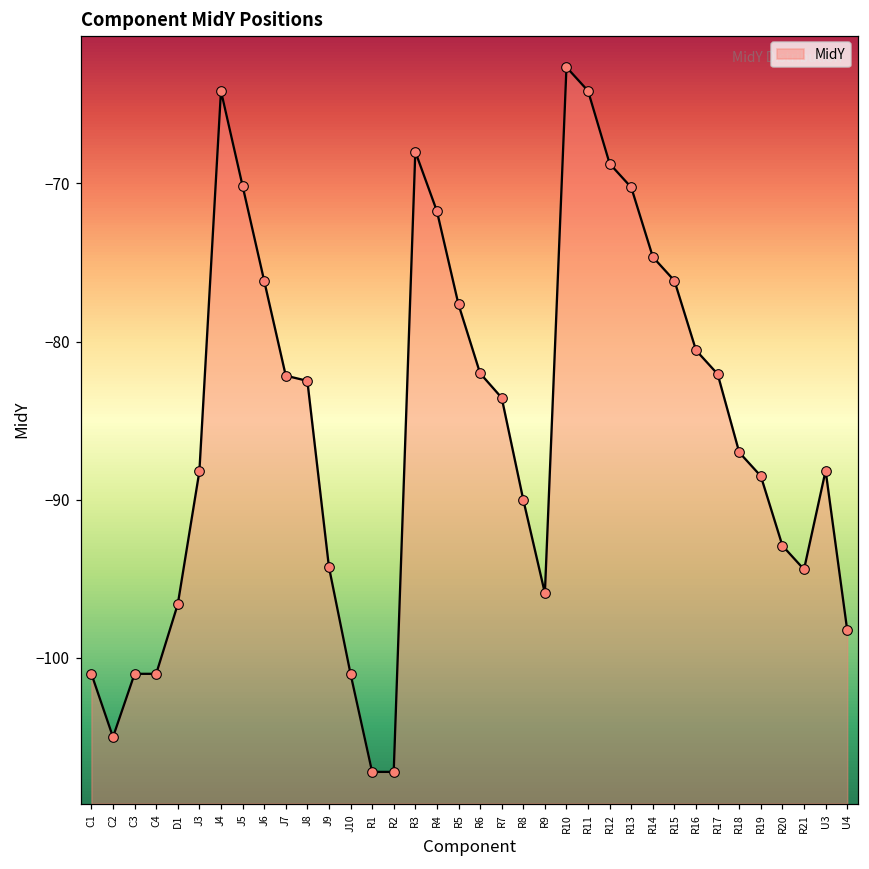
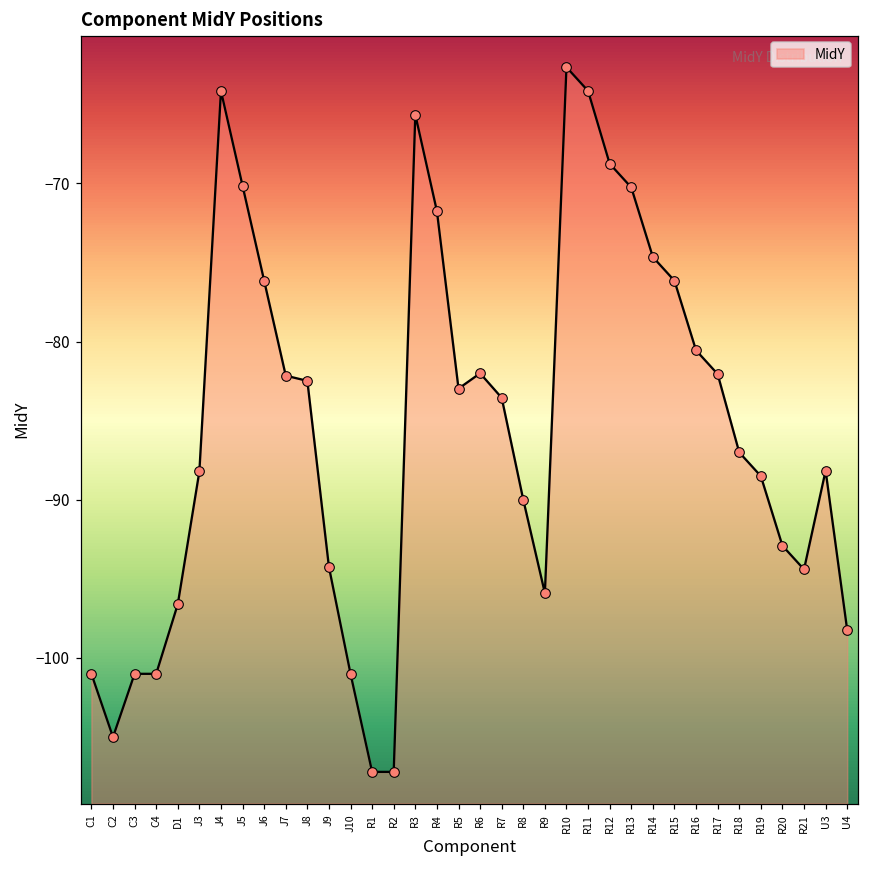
  {
    "C1": -101.0,
    "C2": -105.0,
    "C3": -101.0,
    "C4": -101.0,
    "D1": -96.6,
    "J3": -88.2,
    "J4": -64.2,
    "J5": -70.2,
    "J6": -76.2,
    "J7": -82.2,
    "J8": -82.5,
    "J9": -94.3,
    "J10": -101.0,
    "R1": -107.2,
    "R2": -107.2,
-   "R3": -68.0,
+   "R3": -65.7,
    "R4": -71.8,
-   "R5": -77.7,
+   "R5": -83.0,
    "R6": -82.0,
    "R7": -83.6,
    "R8": -90.0,
    "R9": -95.9,
    "R10": -62.7,
    "R11": -64.2,
    "R12": -68.8,
    "R13": -70.3,
    "R14": -74.7,
    "R15": -76.2,
    "R16": -80.6,
    "R17": -82.1,
    "R18": -87.0,
    "R19": -88.5,
    "R20": -92.9,
    "R21": -94.4,
    "U3": -88.2,
    "U4": -98.2
  }
